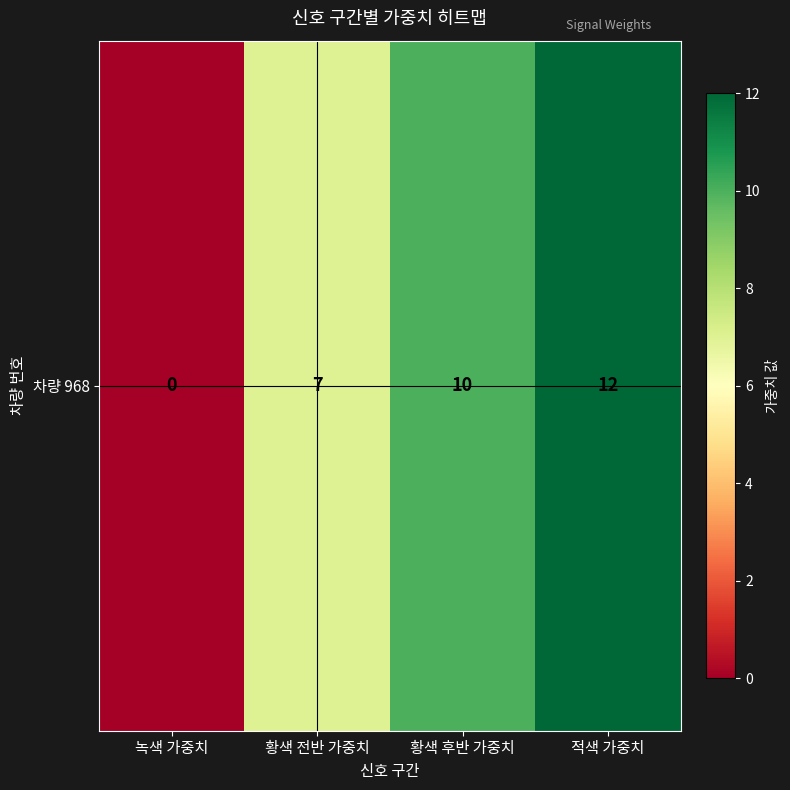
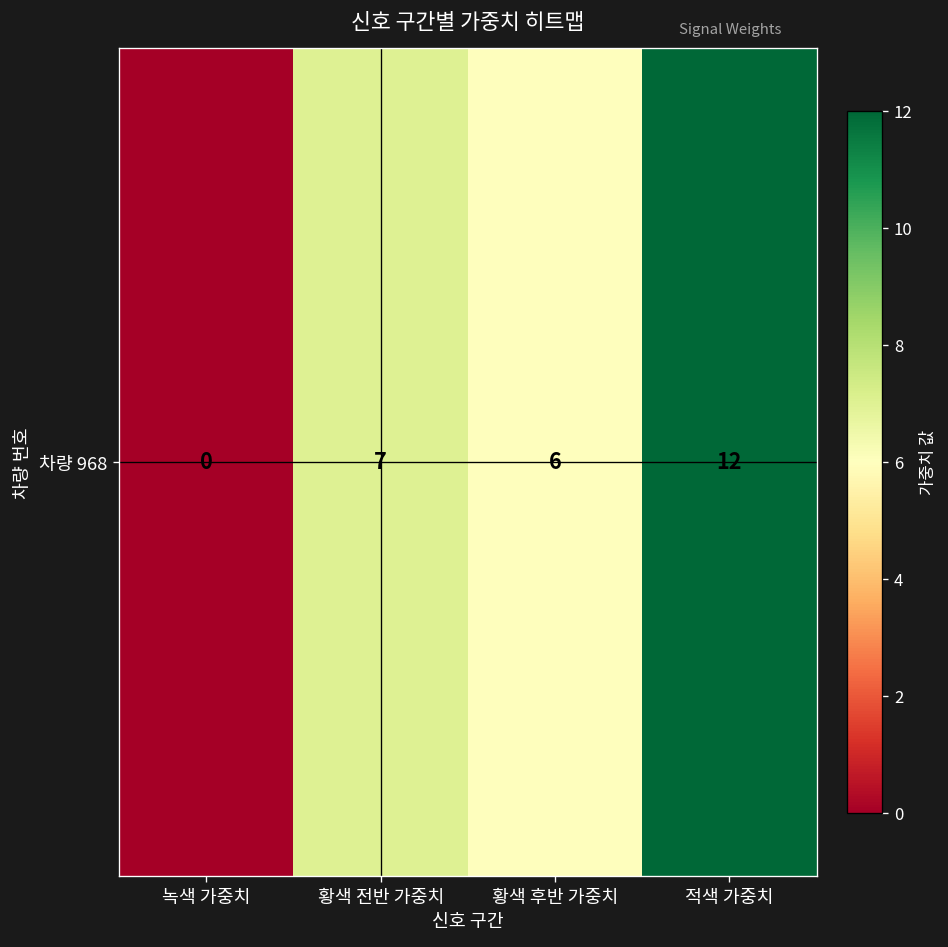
  {
    "차량 968": {
      "녹색 가중치": 0,
      "황색 전반 가중치": 7,
-     "황색 후반 가중치": 10,
+     "황색 후반 가중치": 6,
      "적색 가중치": 12
    }
  }
